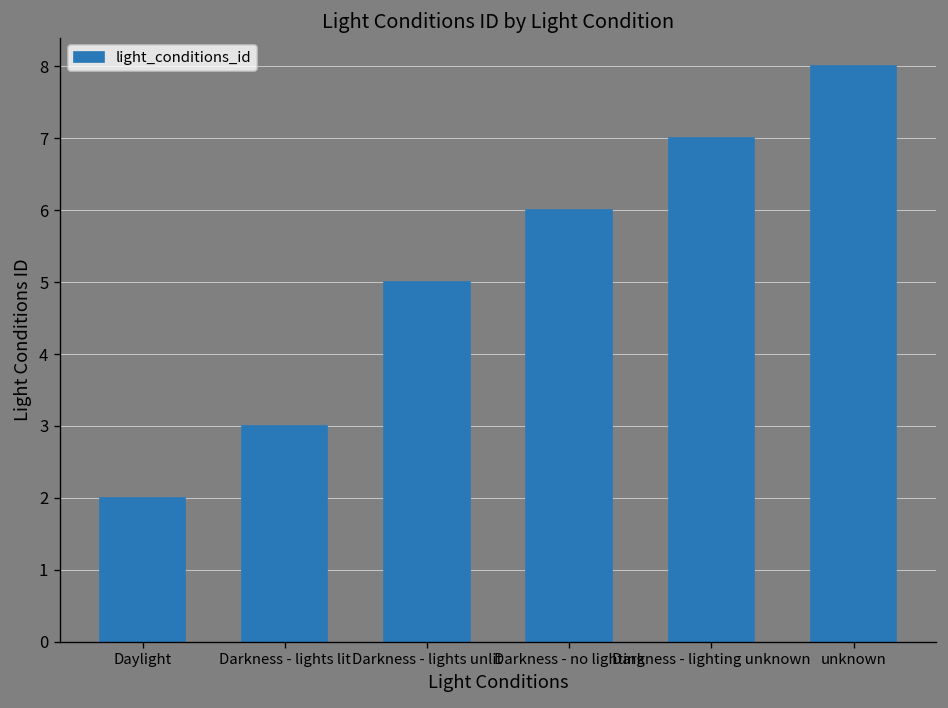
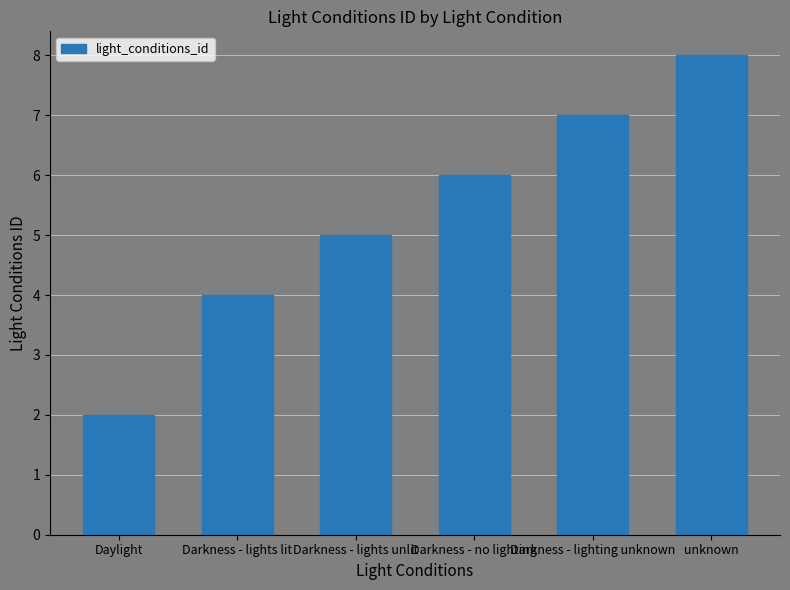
  {
    "Daylight": 2,
-   "Darkness - lights lit": 3,
+   "Darkness - lights lit": 4,
    "Darkness - lights unlit": 5,
    "unknown": 8
  }
